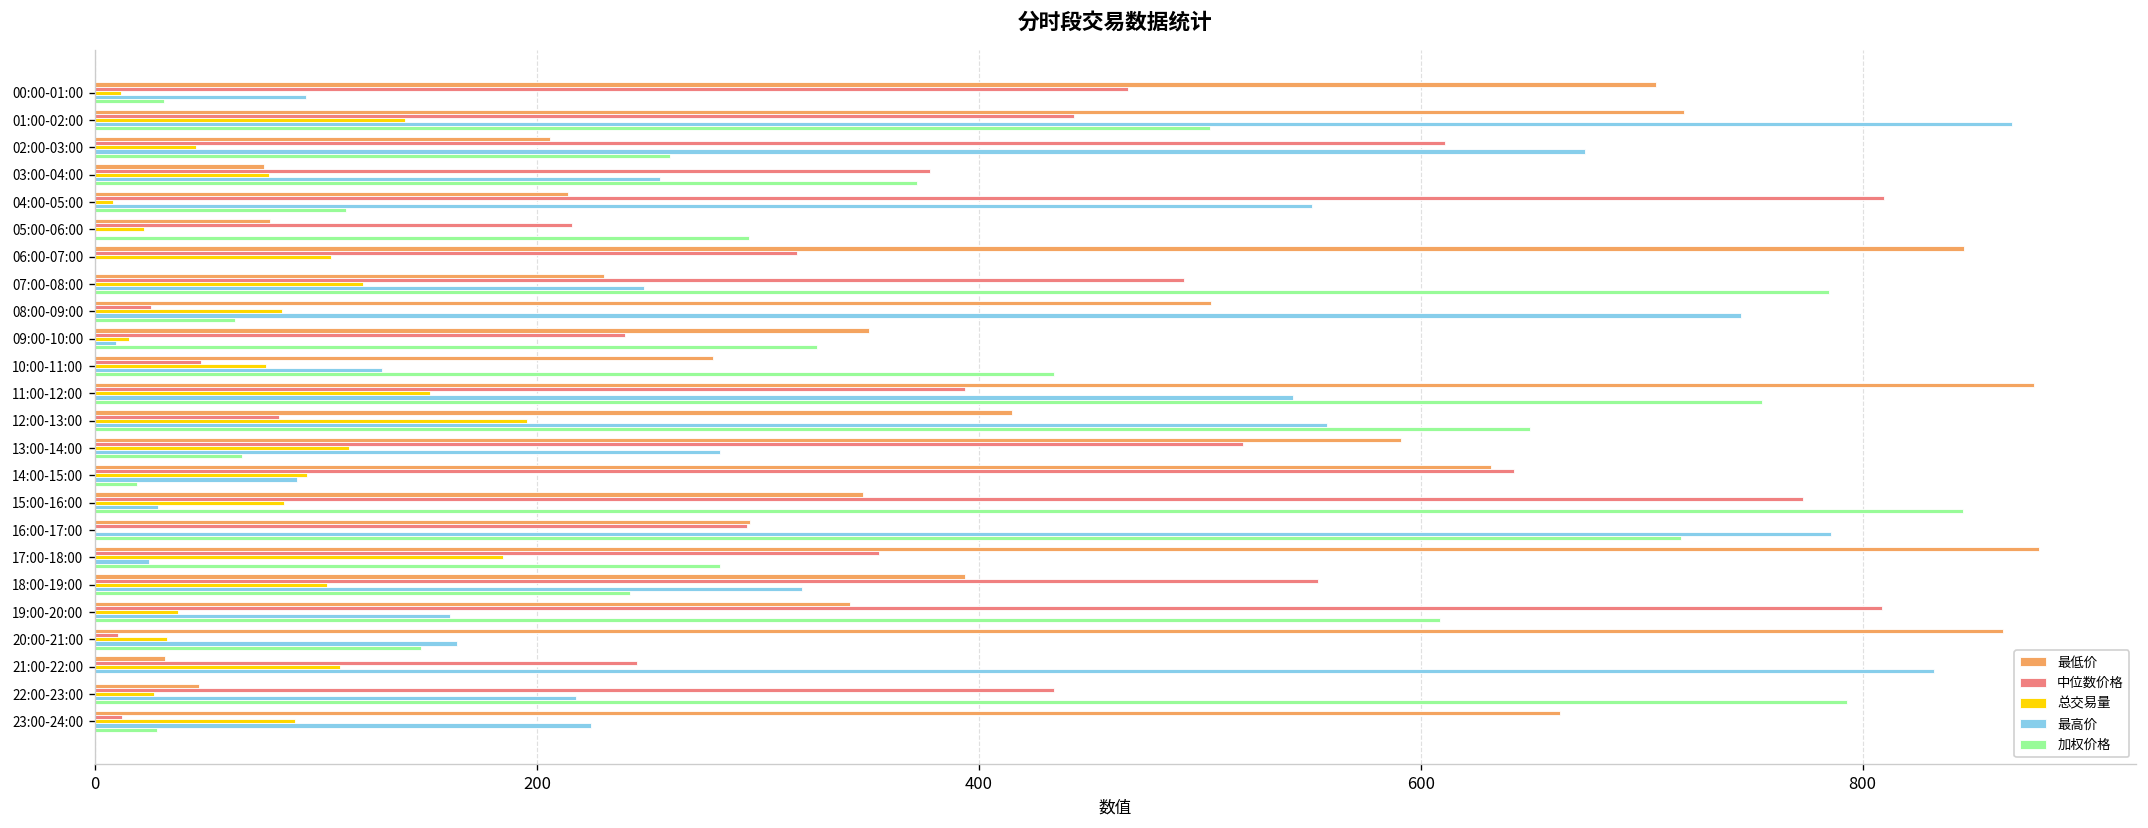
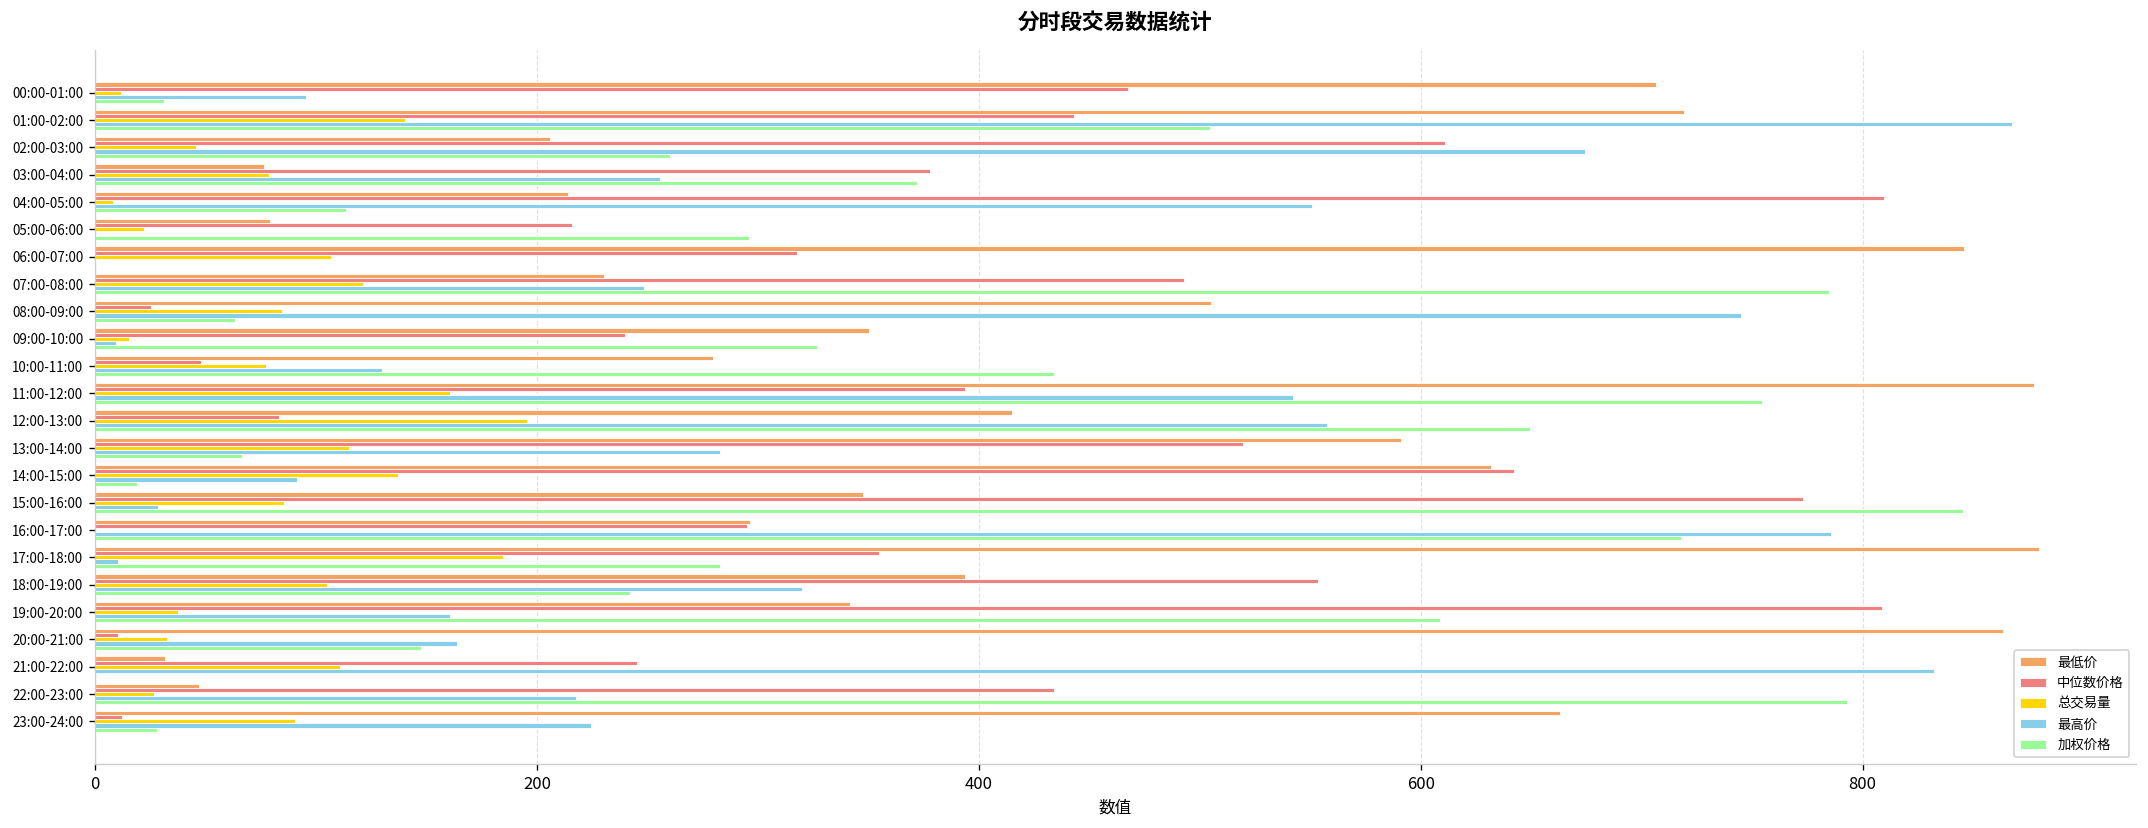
  {
    "总交易量": {
      "00:00-01:00": 12,
      "01:00-02:00": 140,
      "02:00-03:00": 46,
      "03:00-04:00": 79,
      "04:00-05:00": 8,
      "05:00-06:00": 22,
      "06:00-07:00": 107,
      "07:00-08:00": 121,
      "08:00-09:00": 85,
      "09:00-10:00": 15,
      "10:00-11:00": 78,
-     "11:00-12:00": 152,
+     "11:00-12:00": 161,
      "12:00-13:00": 195,
      "13:00-14:00": 115,
-     "14:00-15:00": 96,
+     "14:00-15:00": 137,
      "15:00-16:00": 85,
      "16:00-17:00": 0,
      "17:00-18:00": 185,
      "18:00-19:00": 105,
      "19:00-20:00": 37,
      "20:00-21:00": 32,
      "21:00-22:00": 111,
      "22:00-23:00": 27,
      "23:00-24:00": 90
    },
    "最高价": {
      "00:00-01:00": 96,
      "01:00-02:00": 867,
      "02:00-03:00": 675,
      "03:00-04:00": 256,
      "04:00-05:00": 551,
      "06:00-07:00": 0,
      "07:00-08:00": 248,
      "08:00-09:00": 745,
      "09:00-10:00": 10,
      "10:00-11:00": 130,
      "11:00-12:00": 542,
      "12:00-13:00": 558,
      "13:00-14:00": 283,
      "14:00-15:00": 91,
      "15:00-16:00": 29,
      "16:00-17:00": 786,
-     "17:00-18:00": 24,
+     "17:00-18:00": 10,
      "18:00-19:00": 320,
      "19:00-20:00": 161,
      "20:00-21:00": 164,
      "21:00-22:00": 832,
      "22:00-23:00": 218,
      "23:00-24:00": 225
    },
    "加权价格": {
      "00:00-01:00": 31,
      "01:00-02:00": 505,
      "02:00-03:00": 260,
      "03:00-04:00": 372,
      "04:00-05:00": 114,
      "05:00-06:00": 296,
      "06:00-07:00": 0,
      "07:00-08:00": 785,
      "08:00-09:00": 63,
      "09:00-10:00": 327,
      "10:00-11:00": 434,
      "11:00-12:00": 754,
      "12:00-13:00": 649,
      "13:00-14:00": 67,
      "14:00-15:00": 19,
      "15:00-16:00": 846,
      "16:00-17:00": 718,
      "17:00-18:00": 283,
      "18:00-19:00": 242,
      "19:00-20:00": 609,
      "20:00-21:00": 147,
      "21:00-22:00": 0,
      "22:00-23:00": 793,
      "23:00-24:00": 28
    }
  }
